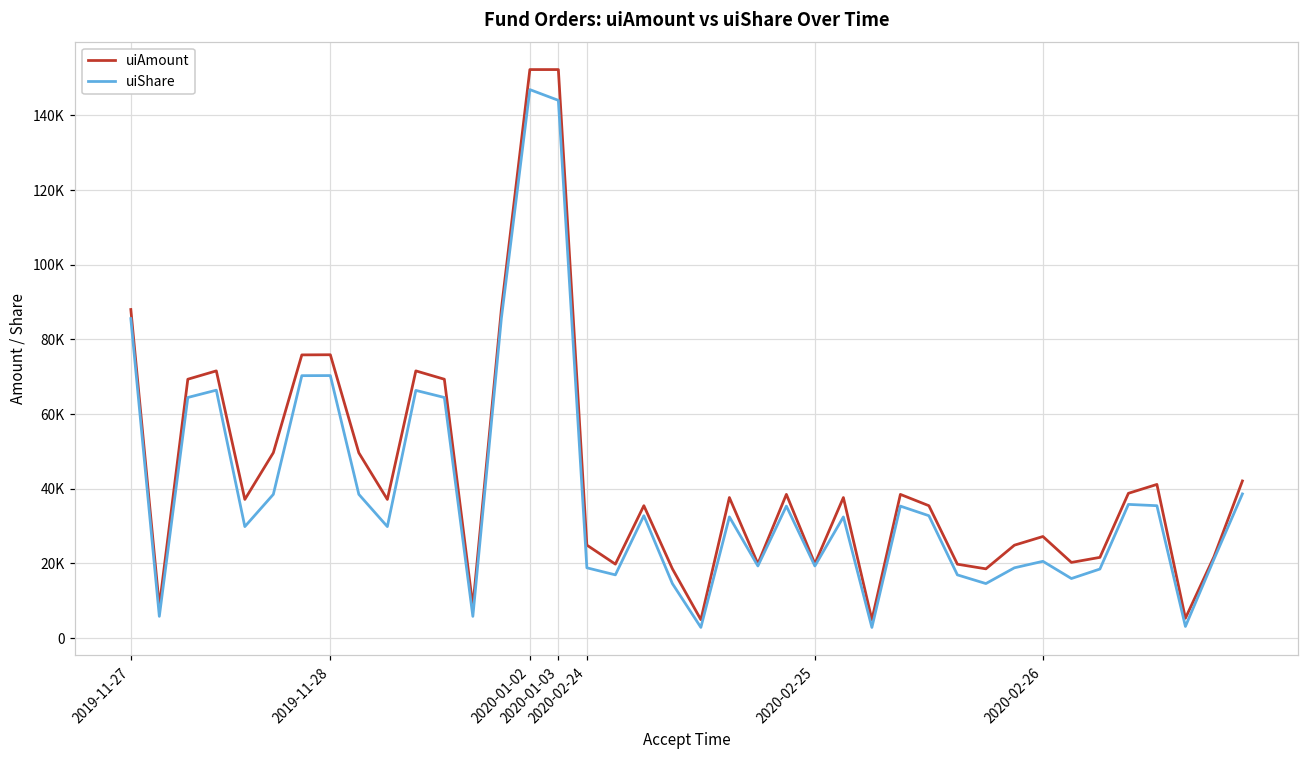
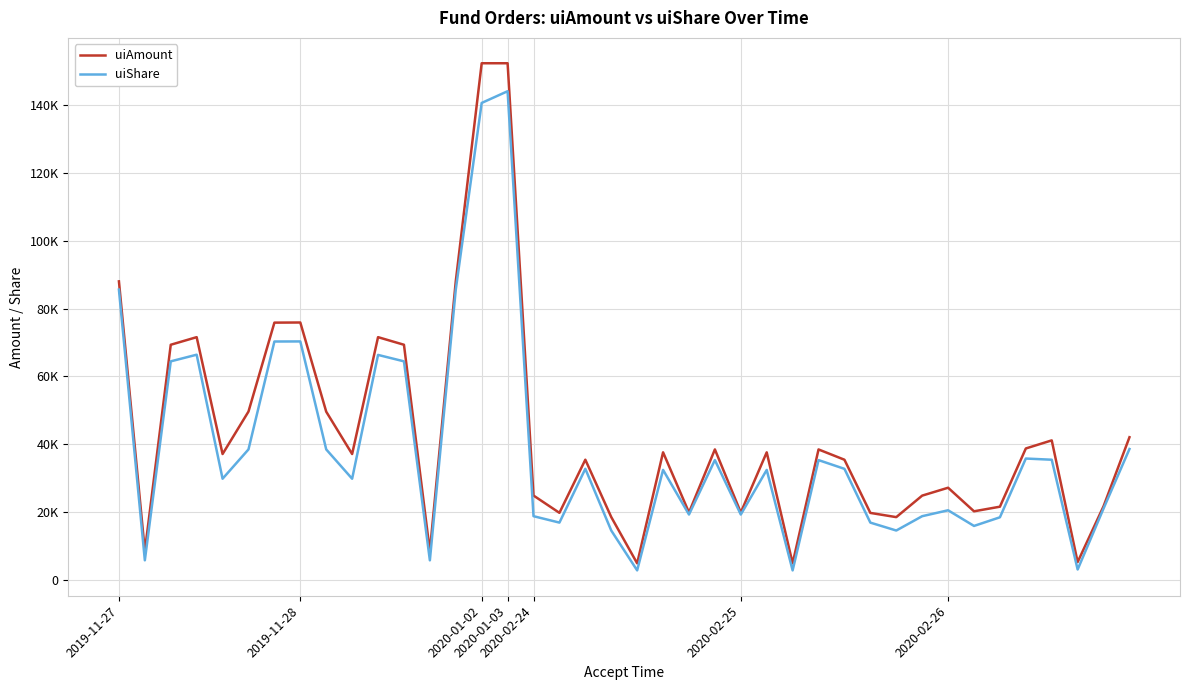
  {
    "uiAmount": {
      "2020-01-02": 152000,
      "2020-01-03": 152000
    },
    "uiShare": {
-     "2020-01-02": 147000,
+     "2020-01-02": 141000,
      "2020-01-03": 144000
    }
  }
